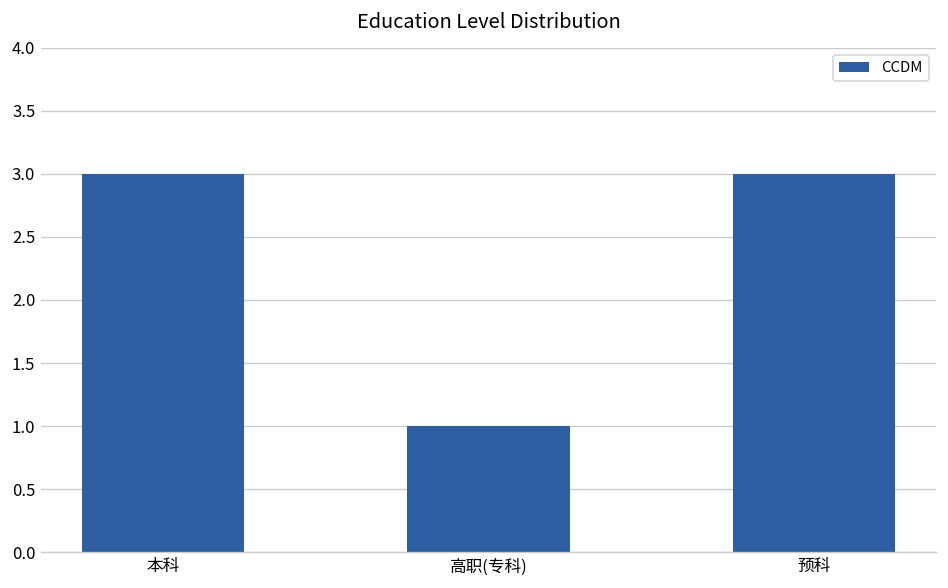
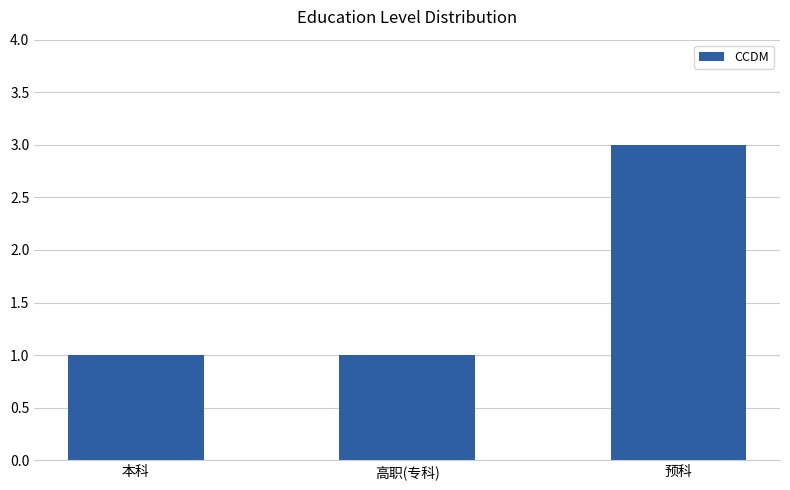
  {
-   "本科": 3,
+   "本科": 1,
    "高职(专科)": 1,
    "预科": 3
  }
